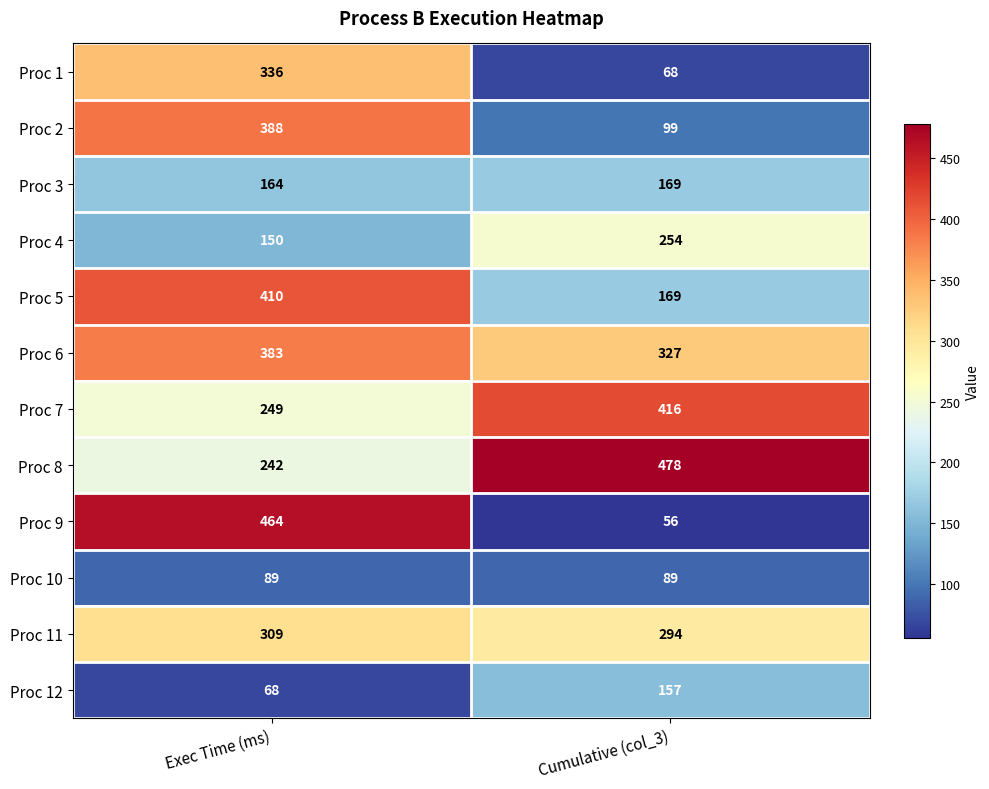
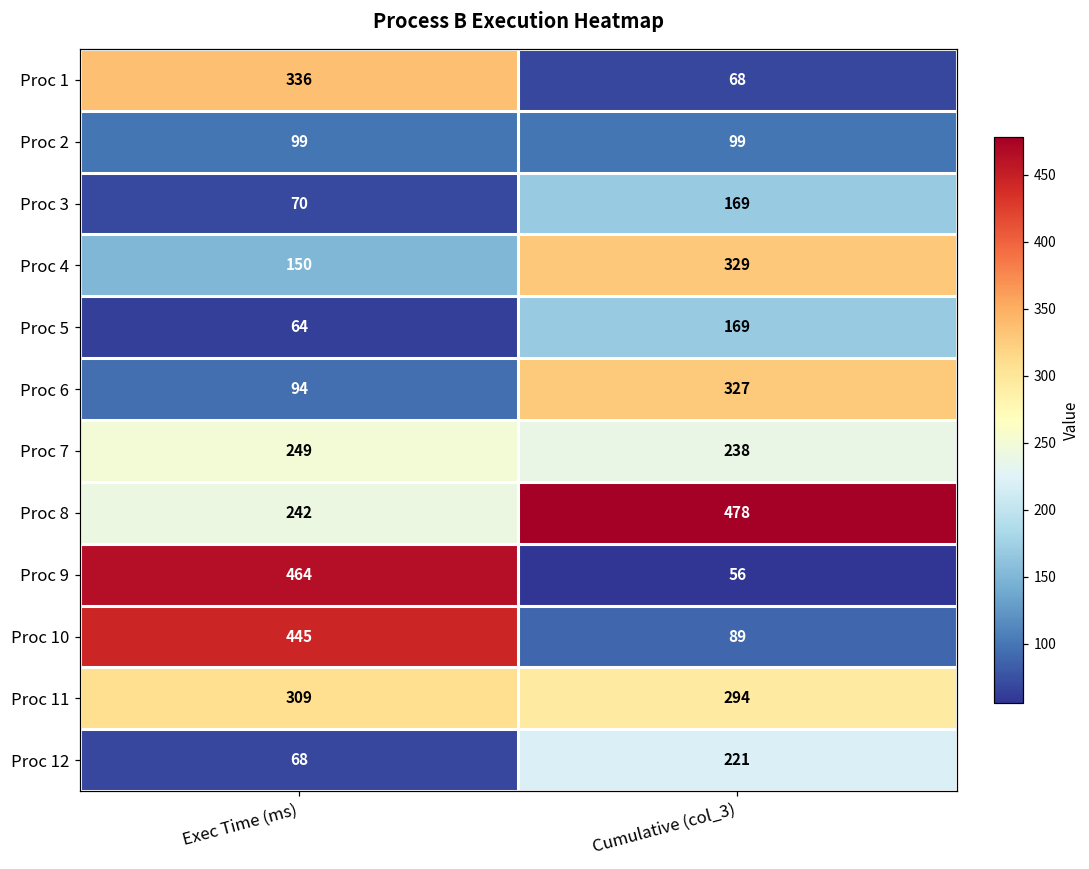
  {
    "Proc 1": {
      "Exec Time (ms)": 336,
      "Cumulative (col_3)": 68
    },
    "Proc 2": {
-     "Exec Time (ms)": 388,
+     "Exec Time (ms)": 99,
      "Cumulative (col_3)": 99
    },
    "Proc 3": {
-     "Exec Time (ms)": 164,
+     "Exec Time (ms)": 70,
      "Cumulative (col_3)": 169
    },
    "Proc 4": {
      "Exec Time (ms)": 150,
-     "Cumulative (col_3)": 254
+     "Cumulative (col_3)": 329
    },
    "Proc 5": {
-     "Exec Time (ms)": 410,
+     "Exec Time (ms)": 64,
      "Cumulative (col_3)": 169
    },
    "Proc 6": {
-     "Exec Time (ms)": 383,
+     "Exec Time (ms)": 94,
      "Cumulative (col_3)": 327
    },
    "Proc 7": {
      "Exec Time (ms)": 249,
-     "Cumulative (col_3)": 416
+     "Cumulative (col_3)": 238
    },
    "Proc 8": {
      "Exec Time (ms)": 242,
      "Cumulative (col_3)": 478
    },
    "Proc 9": {
      "Exec Time (ms)": 464,
      "Cumulative (col_3)": 56
    },
    "Proc 10": {
-     "Exec Time (ms)": 89,
+     "Exec Time (ms)": 445,
      "Cumulative (col_3)": 89
    },
    "Proc 11": {
      "Exec Time (ms)": 309,
      "Cumulative (col_3)": 294
    },
    "Proc 12": {
      "Exec Time (ms)": 68,
-     "Cumulative (col_3)": 157
+     "Cumulative (col_3)": 221
    }
  }
